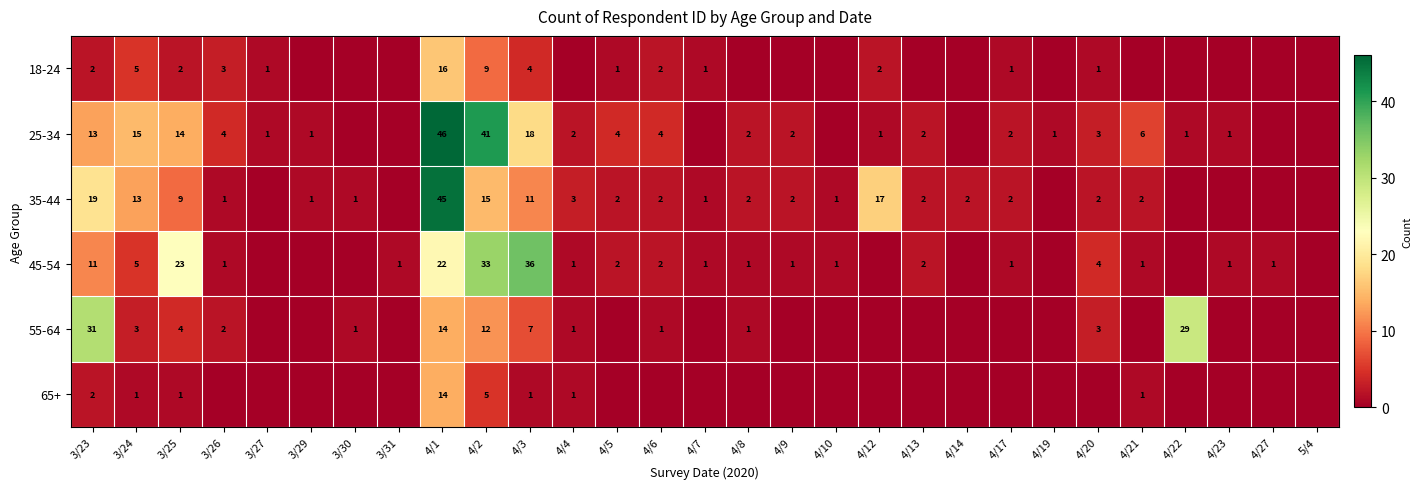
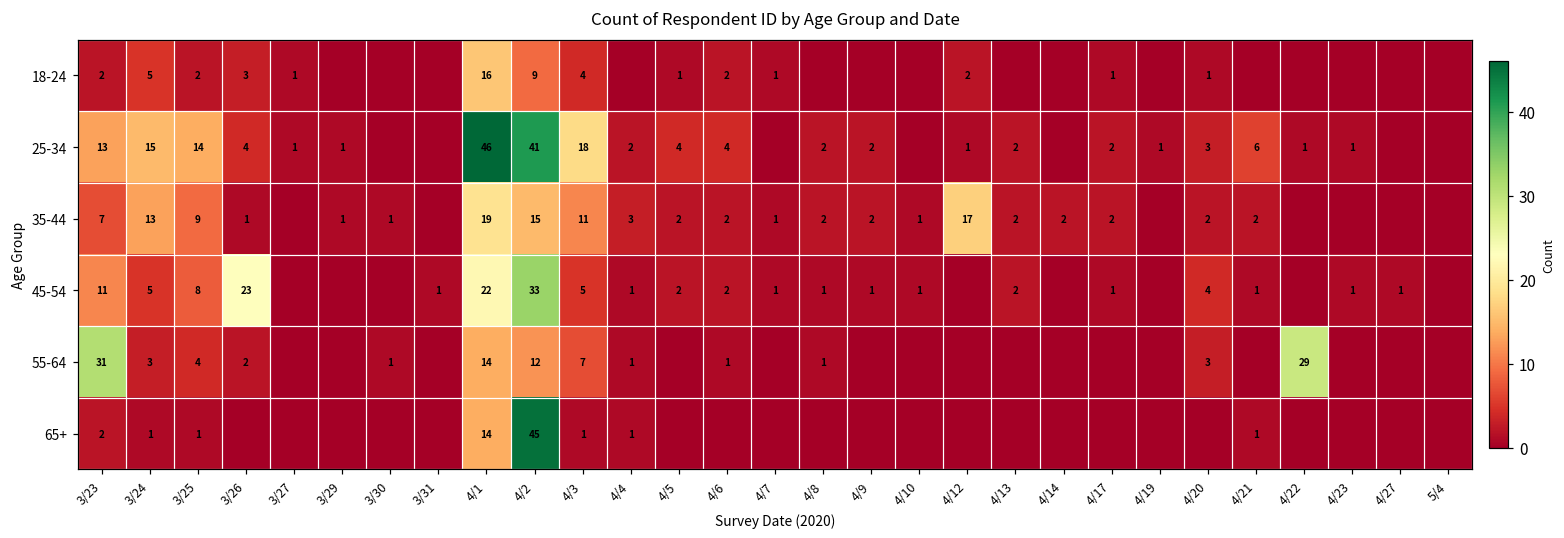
  {
    "18-24": {
      "3/23": 2,
      "3/24": 5,
      "3/25": 2,
      "3/26": 3,
      "3/27": 1,
      "4/1": 16,
      "4/2": 9,
      "4/3": 4,
      "4/5": 1,
      "4/6": 2,
      "4/7": 1,
      "4/12": 2,
      "4/17": 1,
      "4/20": 1
    },
    "25-34": {
      "3/23": 13,
      "3/24": 15,
      "3/25": 14,
      "3/26": 4,
      "3/27": 1,
      "3/29": 1,
      "4/1": 46,
      "4/2": 41,
      "4/3": 18,
      "4/4": 2,
      "4/5": 4,
      "4/6": 4,
      "4/8": 2,
      "4/9": 2,
      "4/12": 1,
      "4/13": 2,
      "4/17": 2,
      "4/19": 1,
      "4/20": 3,
      "4/21": 6,
      "4/22": 1,
      "4/23": 1
    },
    "35-44": {
-     "3/23": 19,
+     "3/23": 7,
      "3/24": 13,
      "3/25": 9,
      "3/26": 1,
      "3/29": 1,
      "3/30": 1,
-     "4/1": 45,
+     "4/1": 19,
      "4/2": 15,
      "4/3": 11,
      "4/4": 3,
      "4/5": 2,
      "4/6": 2,
      "4/7": 1,
      "4/8": 2,
      "4/9": 2,
      "4/10": 1,
      "4/12": 17,
      "4/13": 2,
      "4/14": 2,
      "4/17": 2,
      "4/20": 2,
      "4/21": 2
    },
    "45-54": {
      "3/23": 11,
      "3/24": 5,
-     "3/25": 23,
-     "3/26": 1,
+     "3/25": 8,
+     "3/26": 23,
      "3/31": 1,
      "4/1": 22,
      "4/2": 33,
-     "4/3": 36,
+     "4/3": 5,
      "4/4": 1,
      "4/5": 2,
      "4/6": 2,
      "4/7": 1,
      "4/8": 1,
      "4/9": 1,
      "4/10": 1,
      "4/13": 2,
      "4/17": 1,
      "4/20": 4,
      "4/21": 1,
      "4/23": 1,
      "4/27": 1
    },
    "55-64": {
      "3/23": 31,
      "3/24": 3,
      "3/25": 4,
      "3/26": 2,
      "3/30": 1,
      "4/1": 14,
      "4/2": 12,
      "4/3": 7,
      "4/4": 1,
      "4/6": 1,
      "4/8": 1,
      "4/20": 3,
      "4/22": 29
    },
    "65+": {
      "3/23": 2,
      "3/24": 1,
      "3/25": 1,
      "4/1": 14,
-     "4/2": 5,
+     "4/2": 45,
      "4/3": 1,
      "4/4": 1,
      "4/21": 1
    }
  }
